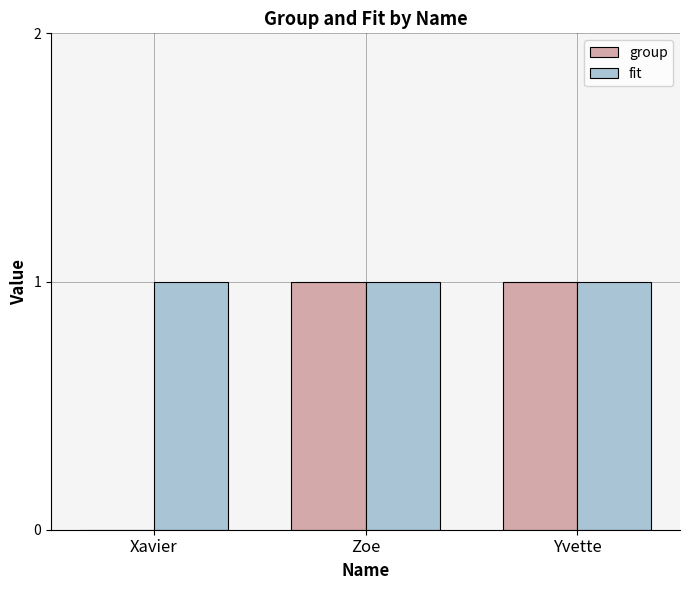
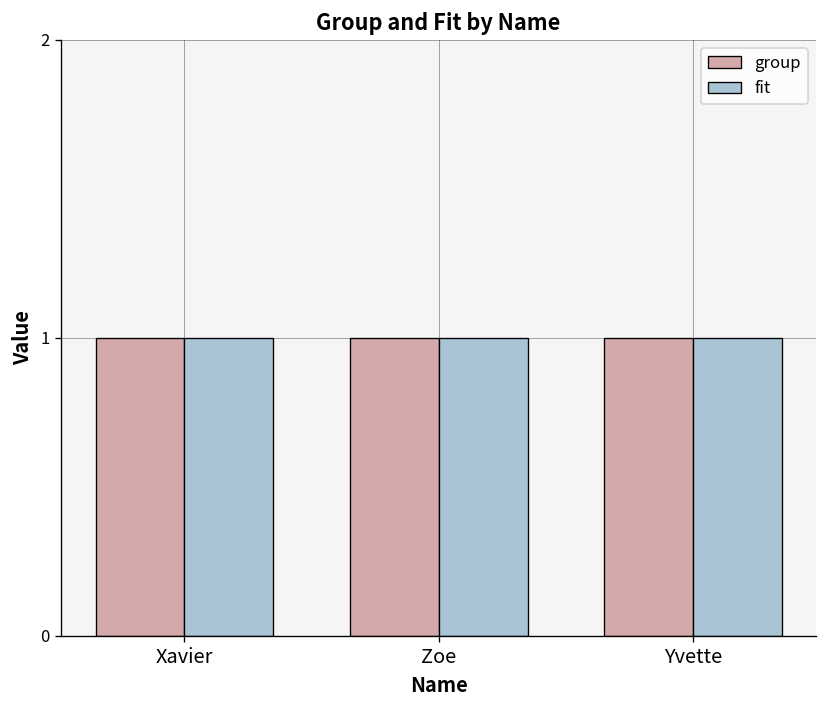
  {
    "group": {
-     "Xavier": 0,
+     "Xavier": 1,
      "Zoe": 1,
      "Yvette": 1
    },
    "fit": {
      "Xavier": 1,
      "Zoe": 1,
      "Yvette": 1
    }
  }
